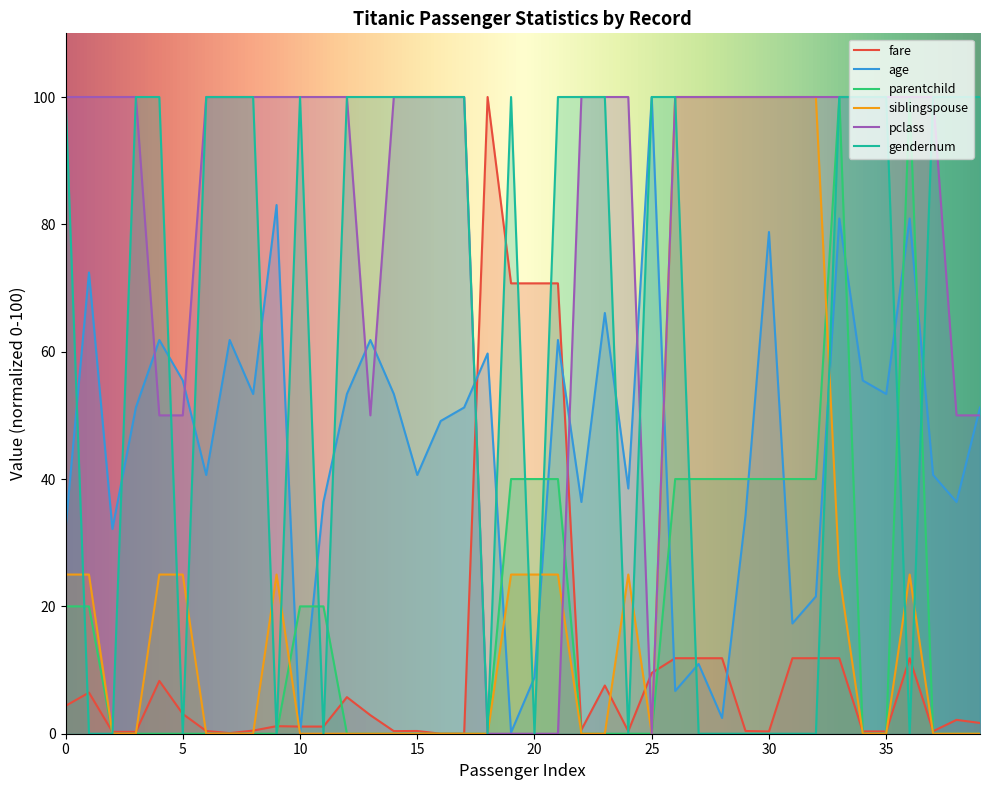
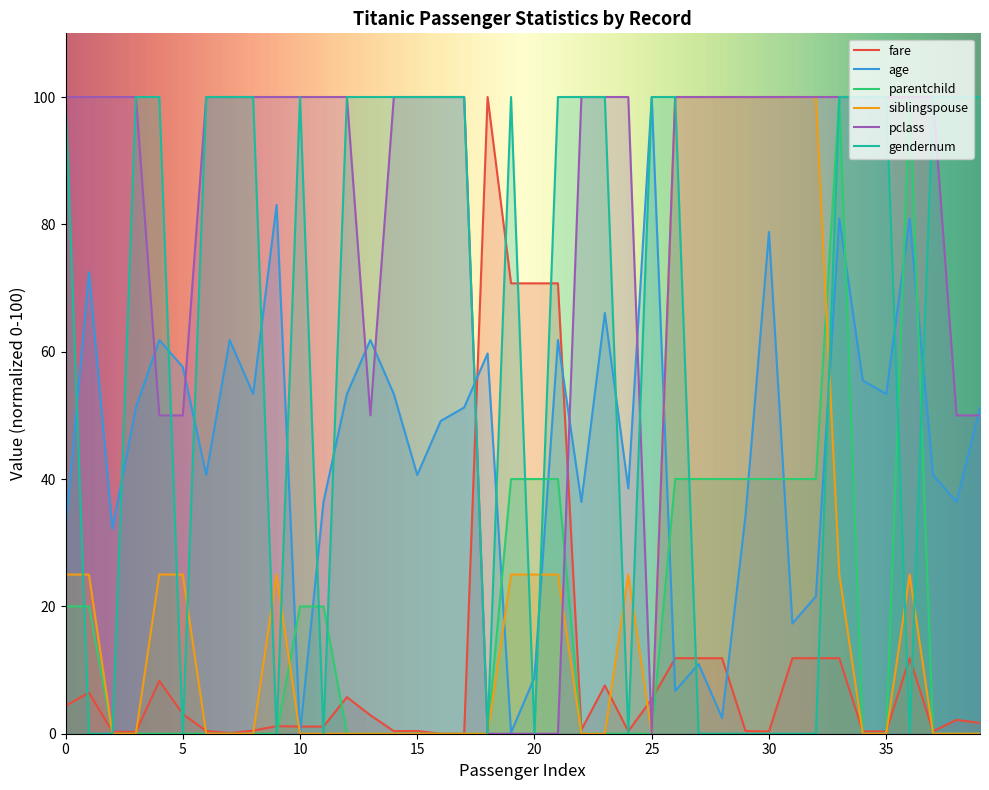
  {
    "fare": {
      "0": 4,
      "5": 3,
      "10": 1,
      "15": 0,
      "20": 71,
-     "25": 10
+     "25": 5
    },
    "age": {
      "0": 32,
-     "5": 55,
+     "5": 58,
      "15": 41,
      "20": 9,
      "30": 79,
      "35": 53
    },
    "siblingspouse": {
      "0": 25,
      "5": 25,
      "20": 25
    },
    "pclass": {
      "5": 50
    }
  }
